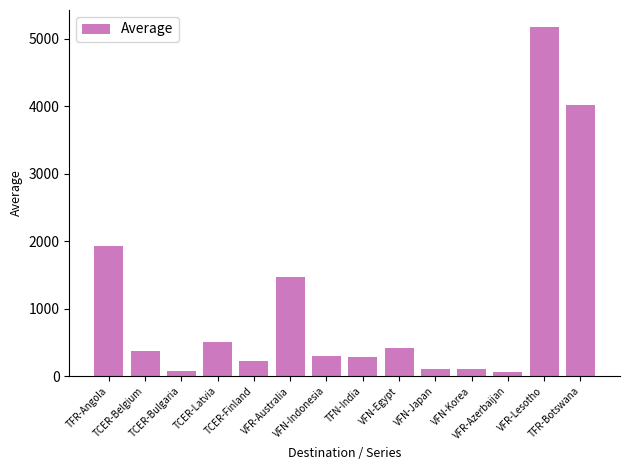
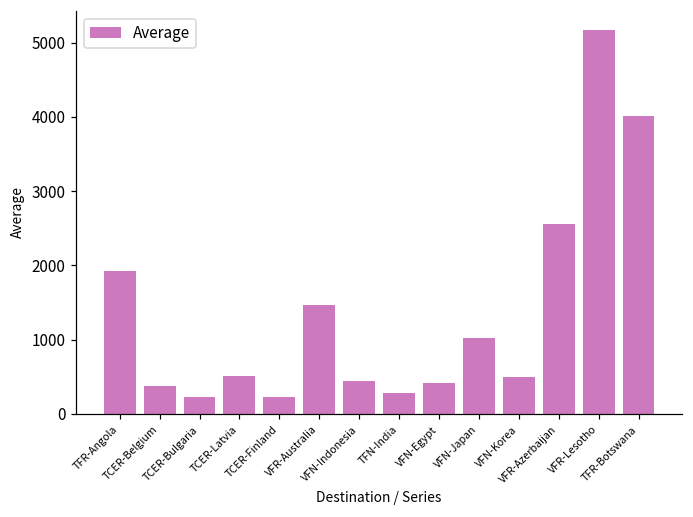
  {
    "TFR-Angola": 1900,
    "TCER-Belgium": 400,
-   "TCER-Bulgaria": 100,
+   "TCER-Bulgaria": 200,
    "TCER-Latvia": 500,
    "TCER-Finland": 200,
    "VFR-Australia": 1500,
-   "VFN-Indonesia": 300,
+   "VFN-Indonesia": 400,
    "TFN-India": 300,
    "VFN-Egypt": 400,
-   "VFN-Japan": 100,
-   "VFN-Korea": 100,
-   "VFR-Azerbaijan": 100,
+   "VFN-Japan": 1000,
+   "VFN-Korea": 500,
+   "VFR-Azerbaijan": 2600,
    "VFR-Lesotho": 5200,
    "TFR-Botswana": 4000
  }
